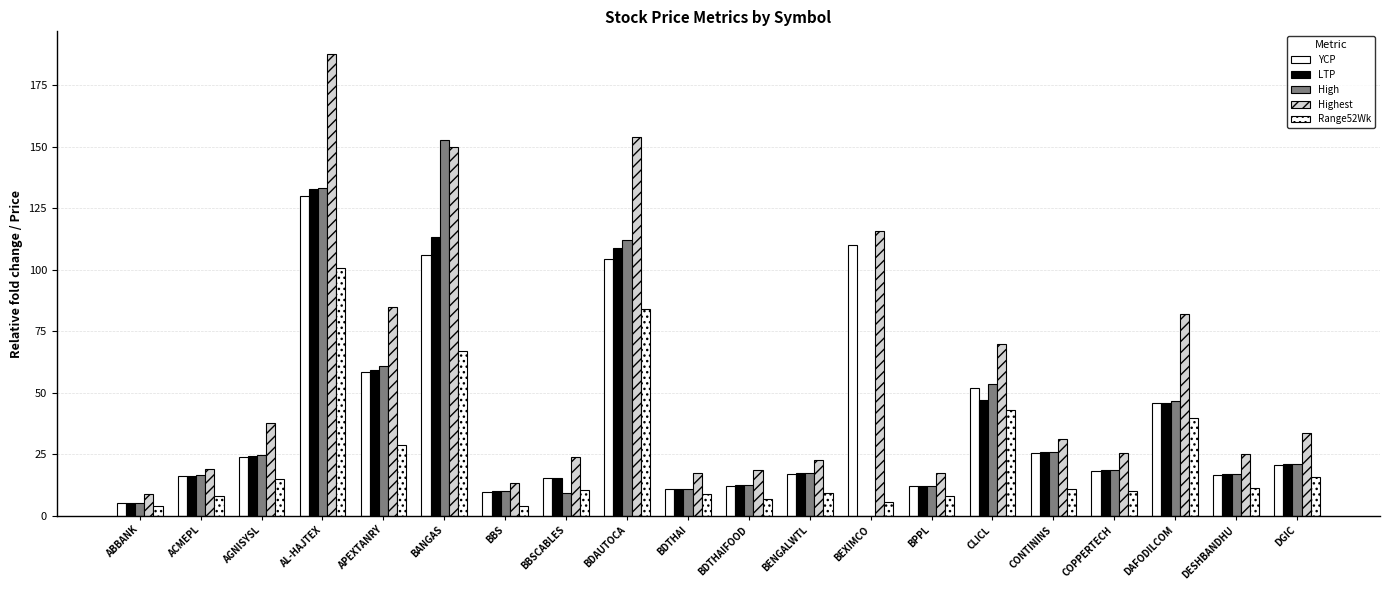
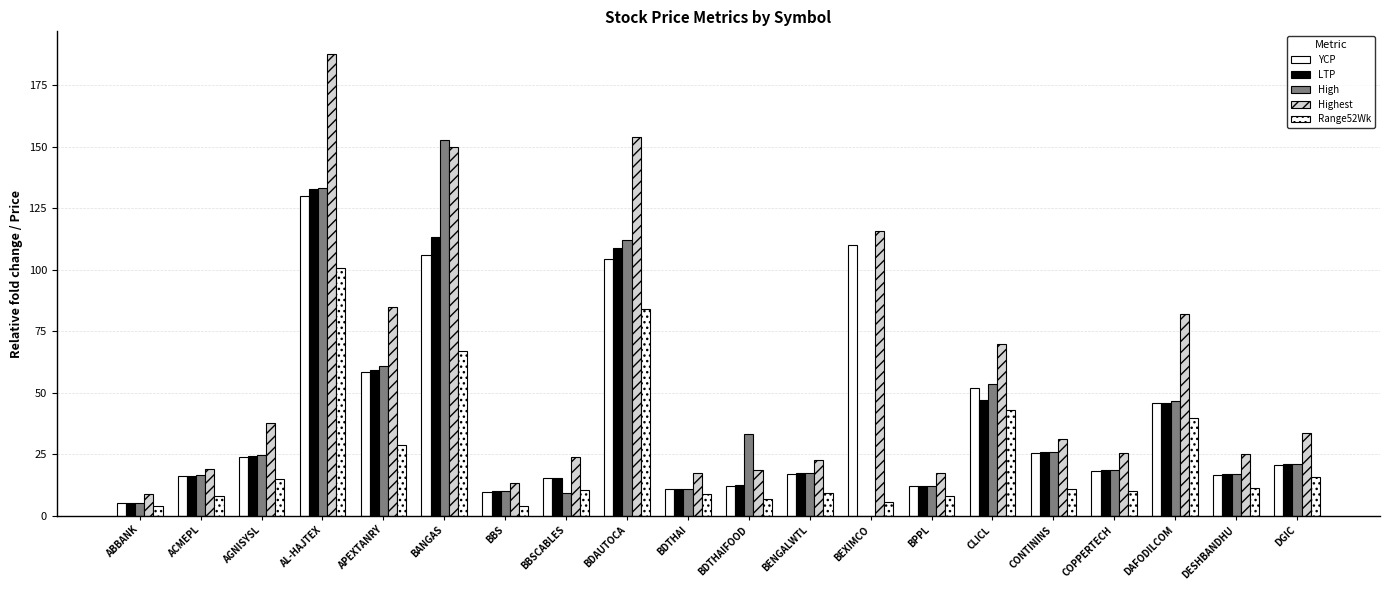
  {
    "LTP": {
      "ABBANK": 5,
      "ACMEPL": 16,
      "AGNISYSL": 24,
      "AL-HAJTEX": 133,
      "APEXTANRY": 59,
      "BANGAS": 113,
      "BBS": 10,
      "BBSCABLES": 15,
      "BDAUTOCA": 109,
      "BDTHAI": 11,
      "BDTHAIFOOD": 12,
      "BENGALWTL": 17,
      "BEXIMCO": 0,
      "BPPL": 12,
      "CLICL": 47,
      "CONTININS": 26,
      "COPPERTECH": 18,
      "DAFODILCOM": 46,
      "DESHBANDHU": 17,
      "DGIC": 21
    },
    "High": {
      "ABBANK": 5,
      "ACMEPL": 16,
      "AGNISYSL": 25,
      "AL-HAJTEX": 133,
      "APEXTANRY": 61,
      "BANGAS": 153,
      "BBS": 10,
      "BBSCABLES": 9,
      "BDAUTOCA": 112,
      "BDTHAI": 11,
-     "BDTHAIFOOD": 12,
+     "BDTHAIFOOD": 33,
      "BENGALWTL": 17,
      "BEXIMCO": 0,
      "BPPL": 12,
      "CLICL": 53,
      "CONTININS": 26,
      "COPPERTECH": 19,
      "DAFODILCOM": 47,
      "DESHBANDHU": 17,
      "DGIC": 21
    },
    "Highest": {
      "ABBANK": 9,
      "ACMEPL": 19,
      "AGNISYSL": 38,
      "AL-HAJTEX": 188,
      "APEXTANRY": 85,
      "BANGAS": 150,
      "BBS": 14,
      "BBSCABLES": 24,
      "BDAUTOCA": 154,
      "BDTHAI": 17,
      "BDTHAIFOOD": 19,
      "BENGALWTL": 23,
      "BEXIMCO": 116,
      "BPPL": 17,
      "CLICL": 70,
      "CONTININS": 31,
      "COPPERTECH": 25,
      "DAFODILCOM": 82,
      "DESHBANDHU": 25,
      "DGIC": 34
    }
  }
